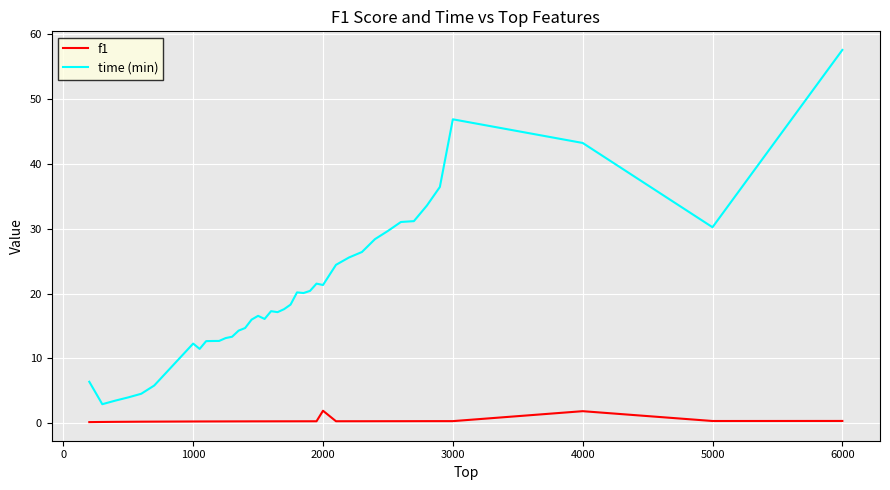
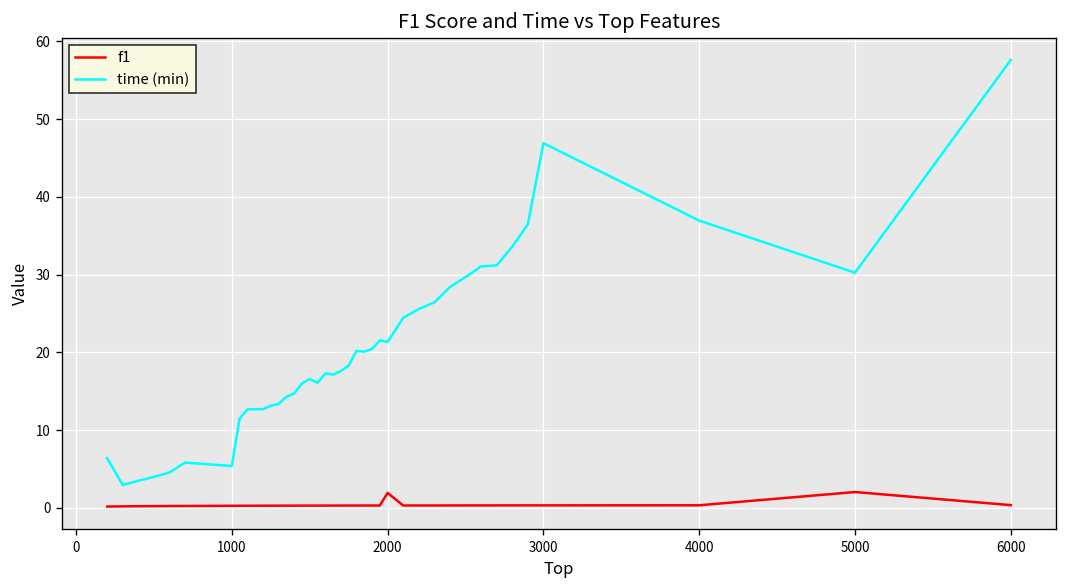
  {
    "f1": {
      "1000": 0,
      "2000": 2,
      "3000": 0,
-     "4000": 2,
-     "5000": 0,
+     "4000": 0,
+     "5000": 2,
      "6000": 0
    },
    "time (min)": {
-     "1000": 12,
+     "1000": 5,
      "2000": 21,
      "3000": 47,
-     "4000": 43,
+     "4000": 37,
      "5000": 30,
      "6000": 58
    }
  }
